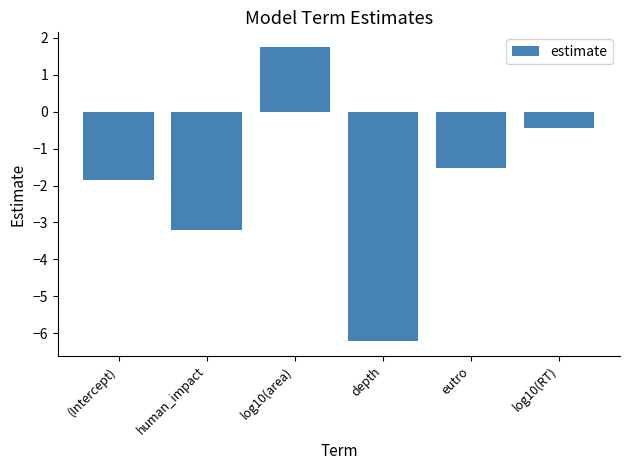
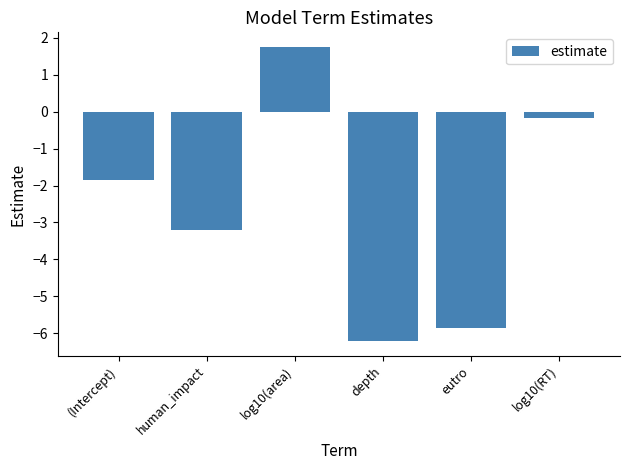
  {
    "(Intercept)": -1.8,
    "human_impact": -3.2,
    "log10(area)": 1.8,
    "depth": -6.2,
-   "eutro": -1.5,
-   "log10(RT)": -0.4
+   "eutro": -5.9,
+   "log10(RT)": -0.2
  }
